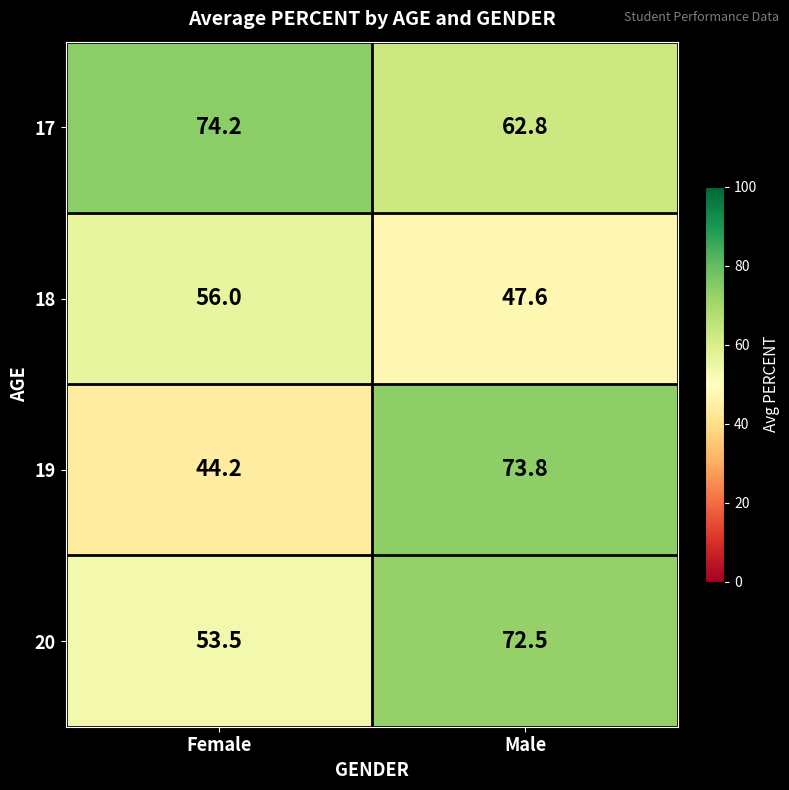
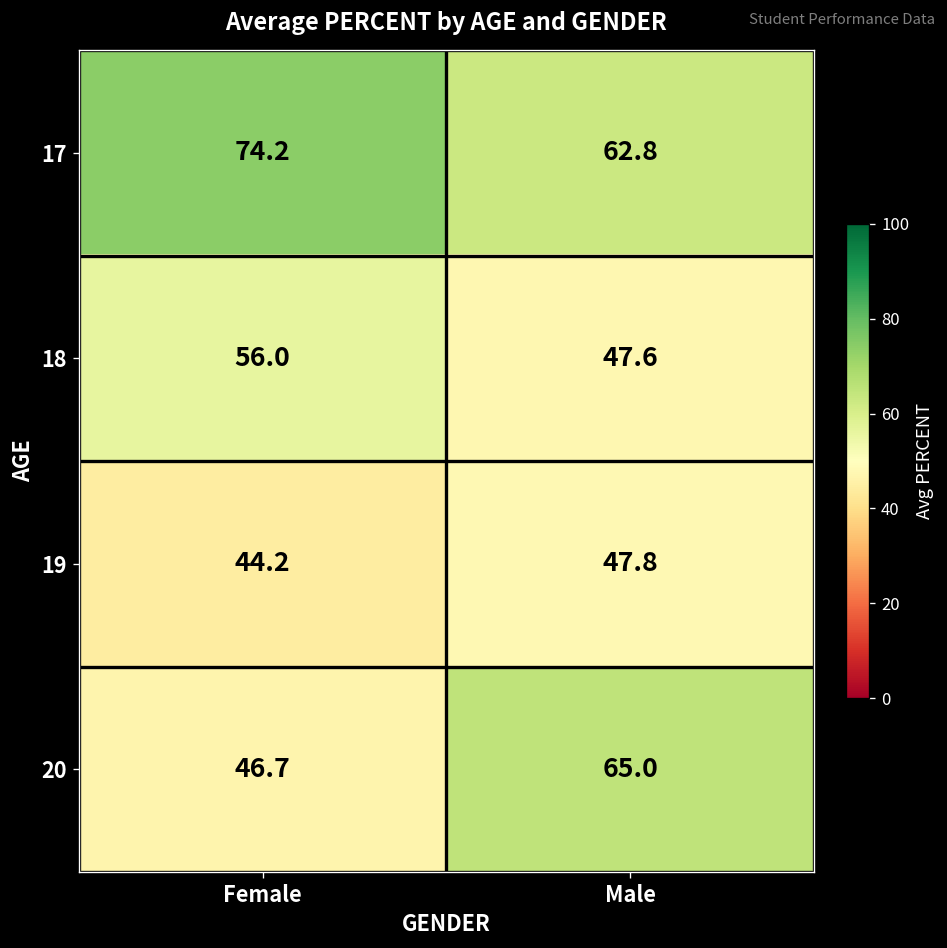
  {
    "17": {
      "Female": 74.2,
      "Male": 62.8
    },
    "18": {
      "Female": 56.0,
      "Male": 47.6
    },
    "19": {
      "Female": 44.2,
-     "Male": 73.8
+     "Male": 47.8
    },
    "20": {
-     "Female": 53.5,
-     "Male": 72.5
+     "Female": 46.7,
+     "Male": 65.0
    }
  }
